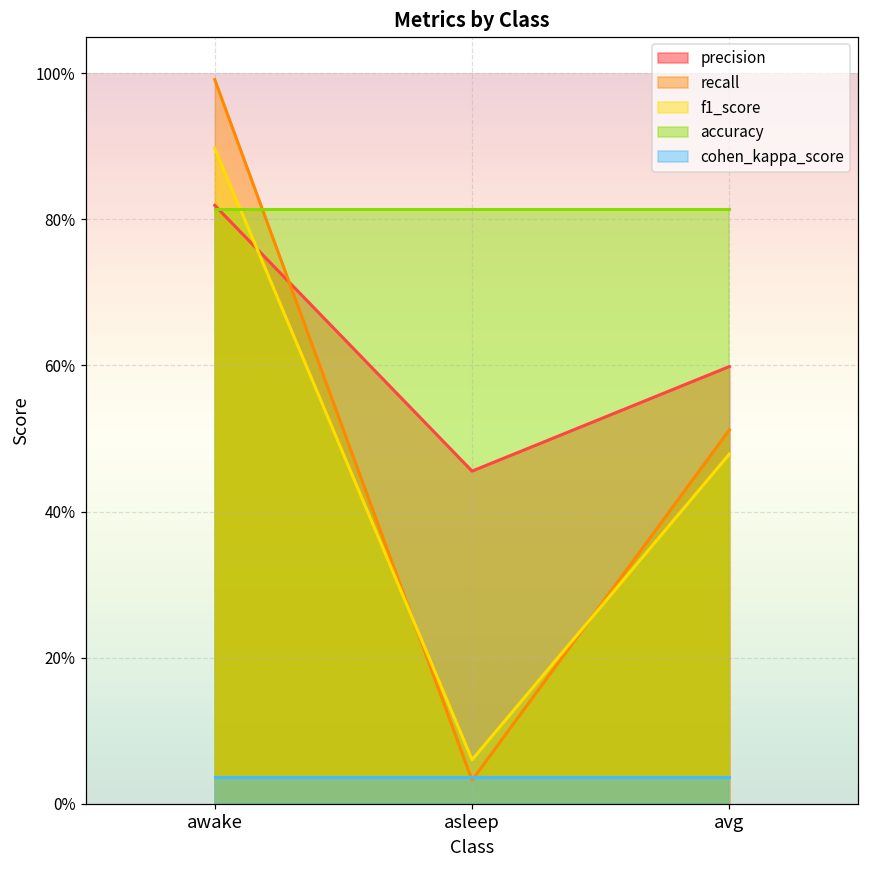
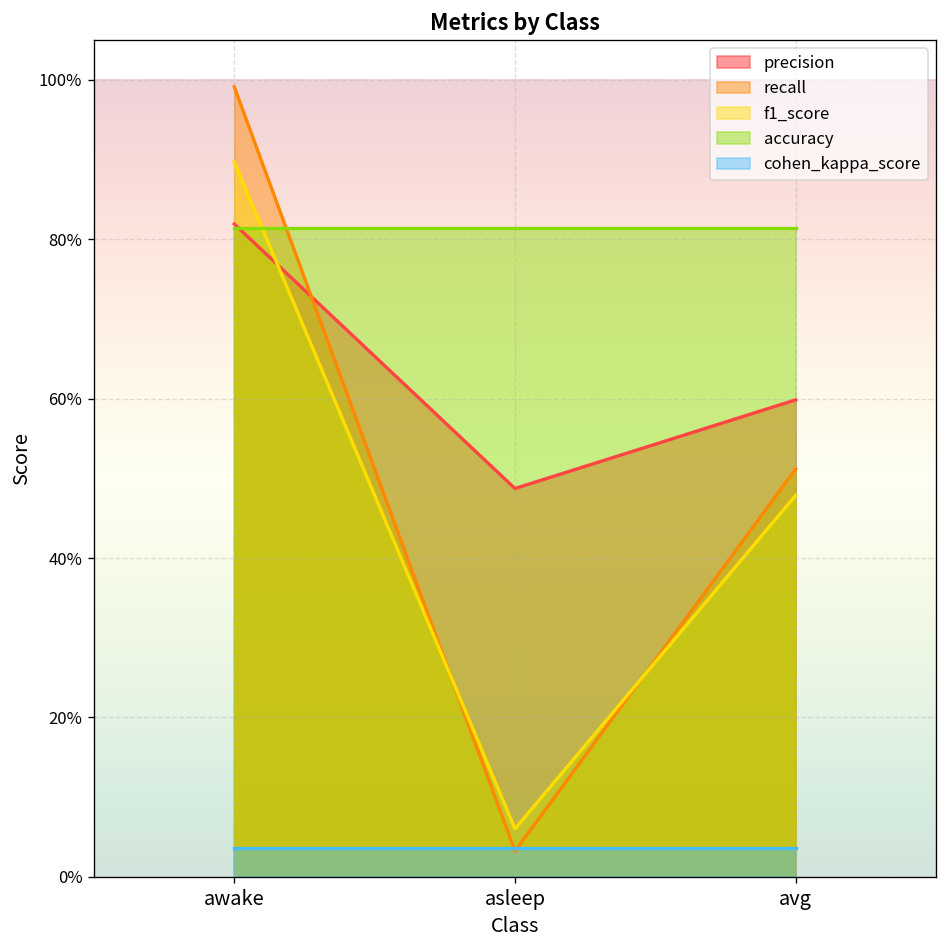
  {
    "precision": {
      "awake": "82%",
-     "asleep": "46%",
+     "asleep": "49%",
      "avg": "60%"
    },
    "accuracy": {
      "awake": "81%",
      "asleep": "81%",
      "avg": "81%"
    },
    "cohen_kappa_score": {
      "awake": "4%",
      "asleep": "4%",
      "avg": "4%"
    }
  }
